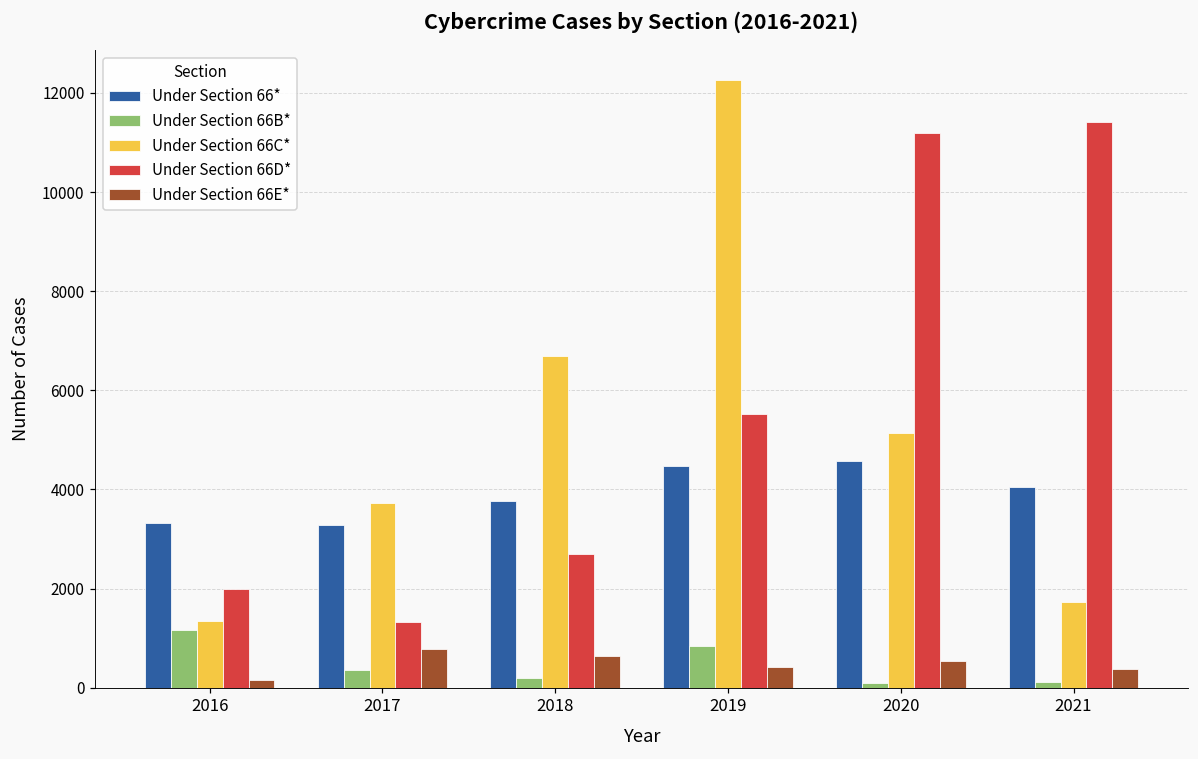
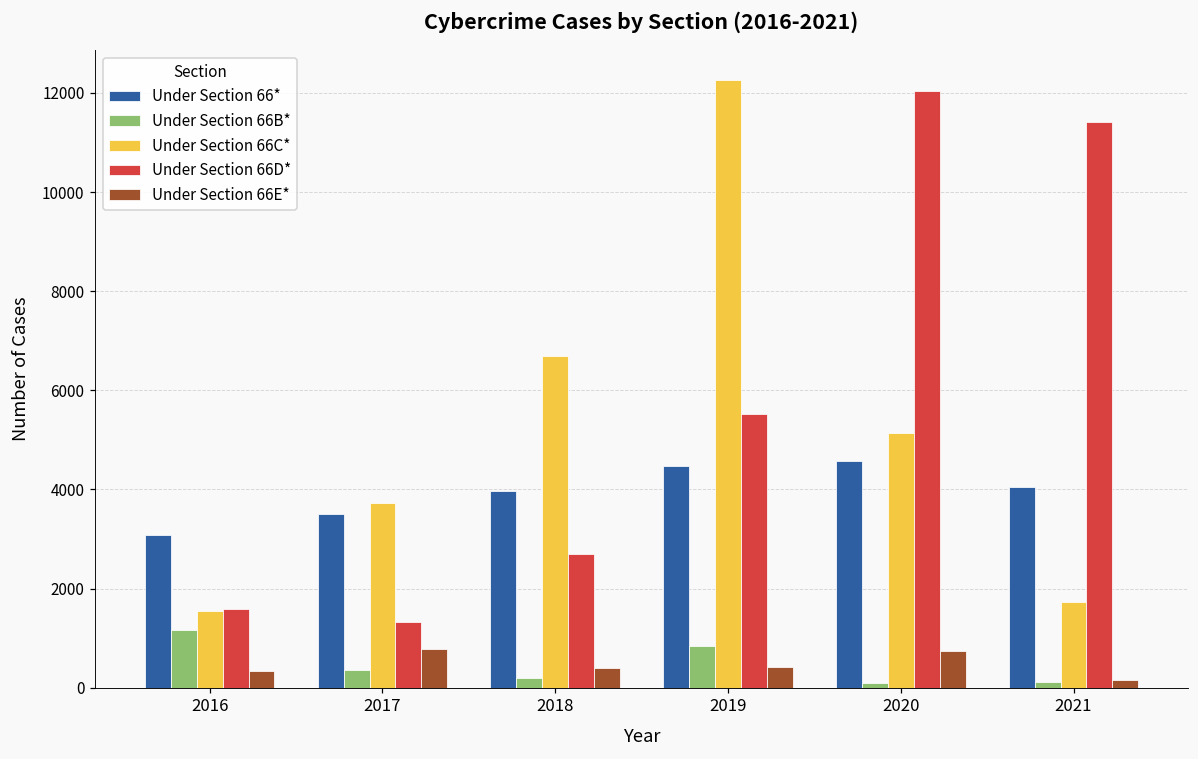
  {
    "Under Section 66*": {
-     "2016": 3300,
-     "2017": 3300,
-     "2018": 3800,
+     "2016": 3100,
+     "2017": 3500,
+     "2018": 4000,
      "2019": 4500,
      "2020": 4600,
      "2021": 4000
    },
    "Under Section 66B*": {
      "2016": 1200,
      "2017": 400,
      "2018": 200,
      "2019": 800,
      "2020": 100,
      "2021": 100
    },
    "Under Section 66C*": {
-     "2016": 1400,
+     "2016": 1500,
      "2017": 3700,
      "2018": 6700,
      "2019": 12300,
      "2020": 5100,
      "2021": 1700
    },
    "Under Section 66D*": {
-     "2016": 2000,
+     "2016": 1600,
      "2017": 1300,
      "2018": 2700,
      "2019": 5500,
-     "2020": 11200,
+     "2020": 12000,
      "2021": 11400
    },
    "Under Section 66E*": {
-     "2016": 200,
+     "2016": 300,
      "2017": 800,
-     "2018": 600,
+     "2018": 400,
      "2019": 400,
-     "2020": 500,
-     "2021": 400
+     "2020": 700,
+     "2021": 200
    }
  }
